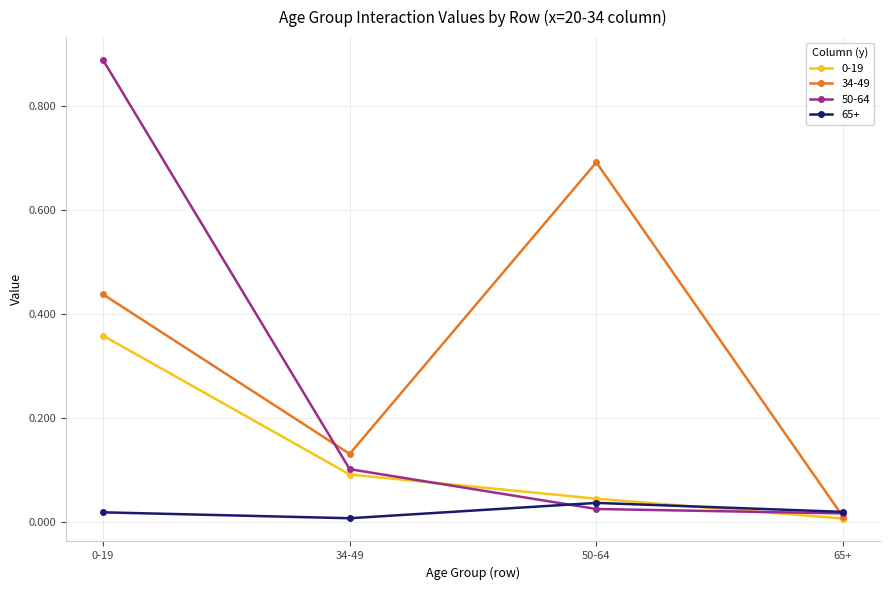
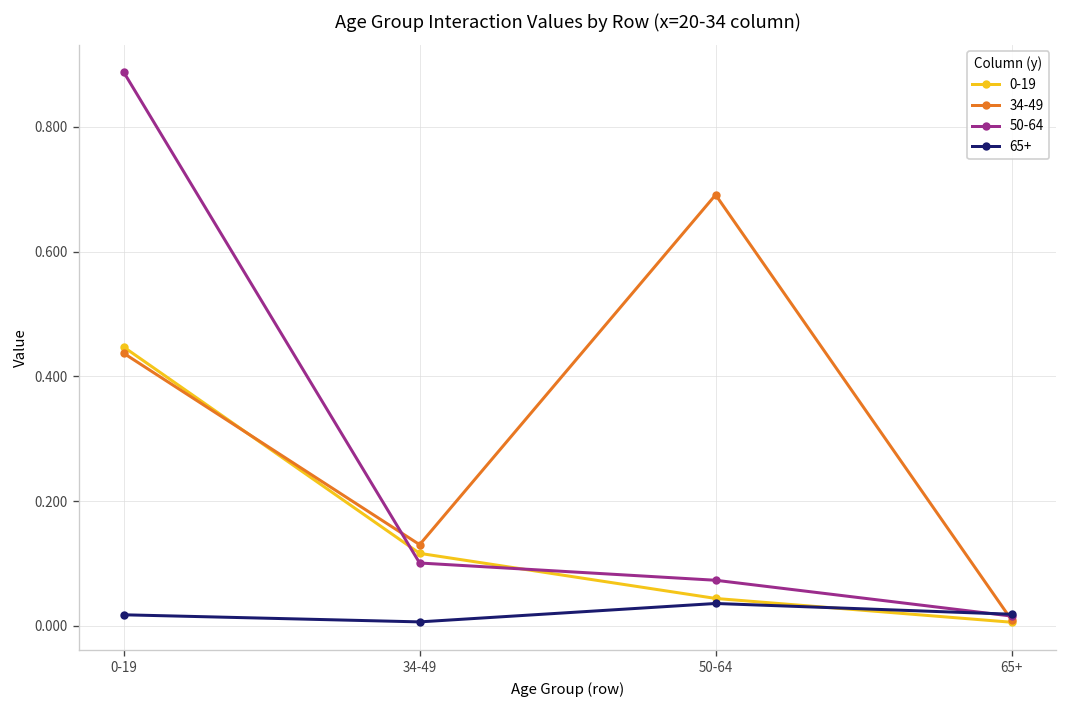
  {
    "0-19": {
-     "0-19": 0.36,
-     "34-49": 0.09,
+     "0-19": 0.45,
+     "34-49": 0.12,
      "50-64": 0.04
    },
    "34-49": {
      "0-19": 0.44,
      "34-49": 0.13,
      "50-64": 0.69
    },
    "50-64": {
      "0-19": 0.89,
      "34-49": 0.10,
-     "50-64": 0.02
+     "50-64": 0.07
    },
    "65+": {
      "0-19": 0.02,
      "34-49": 0.01,
      "50-64": 0.04
    }
  }
